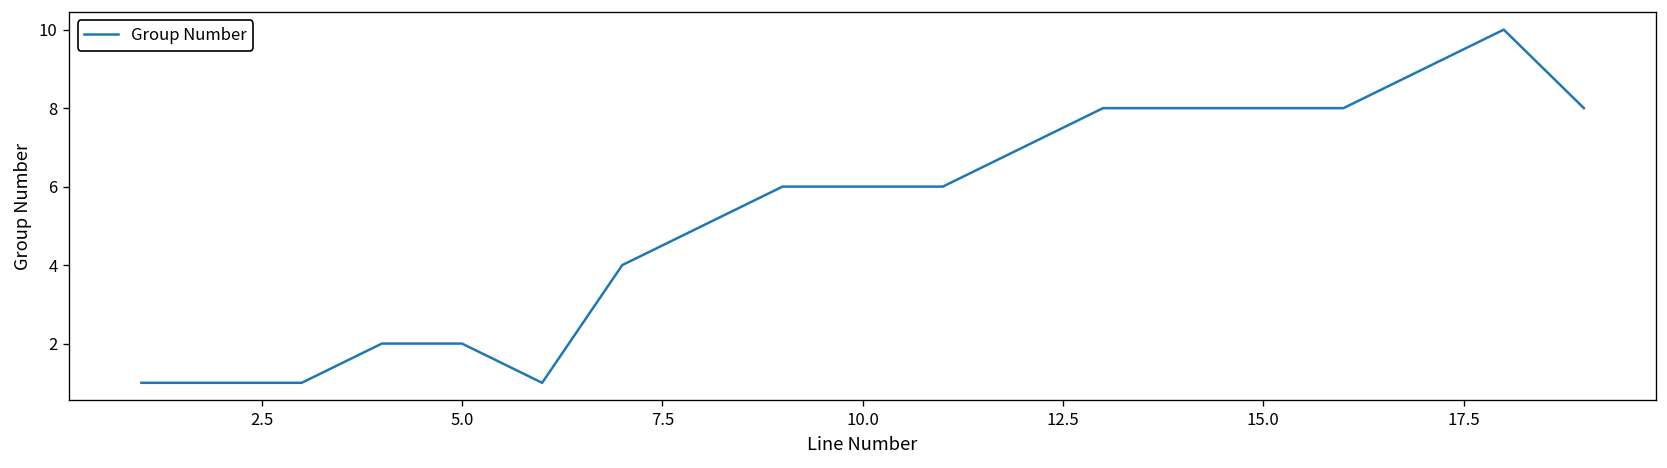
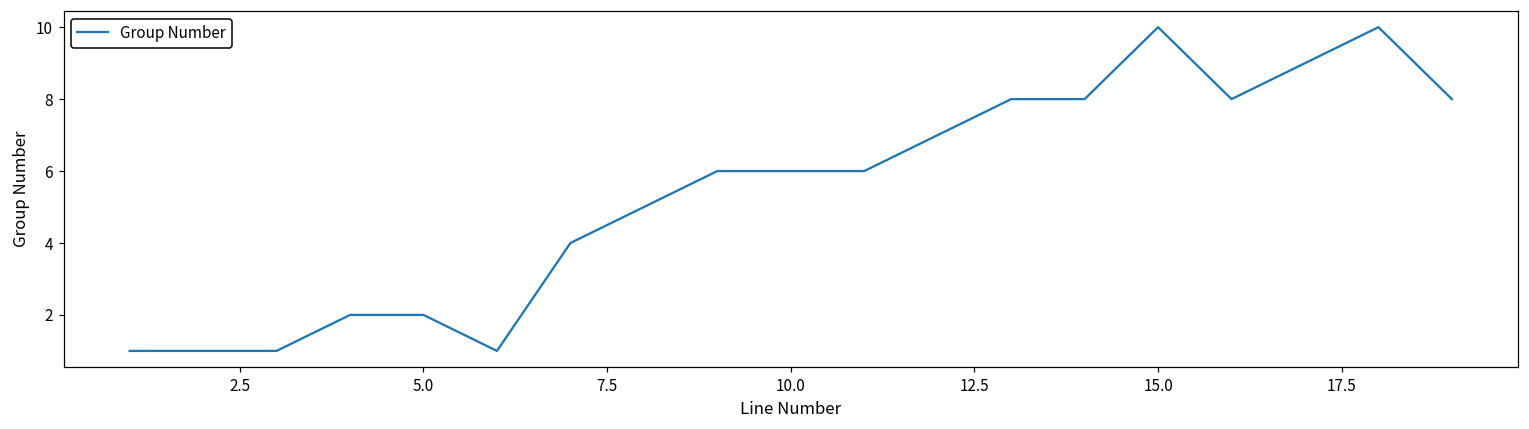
  {
    "5.0": 2,
    "10.0": 6,
-   "15.0": 8
+   "15.0": 10
  }
